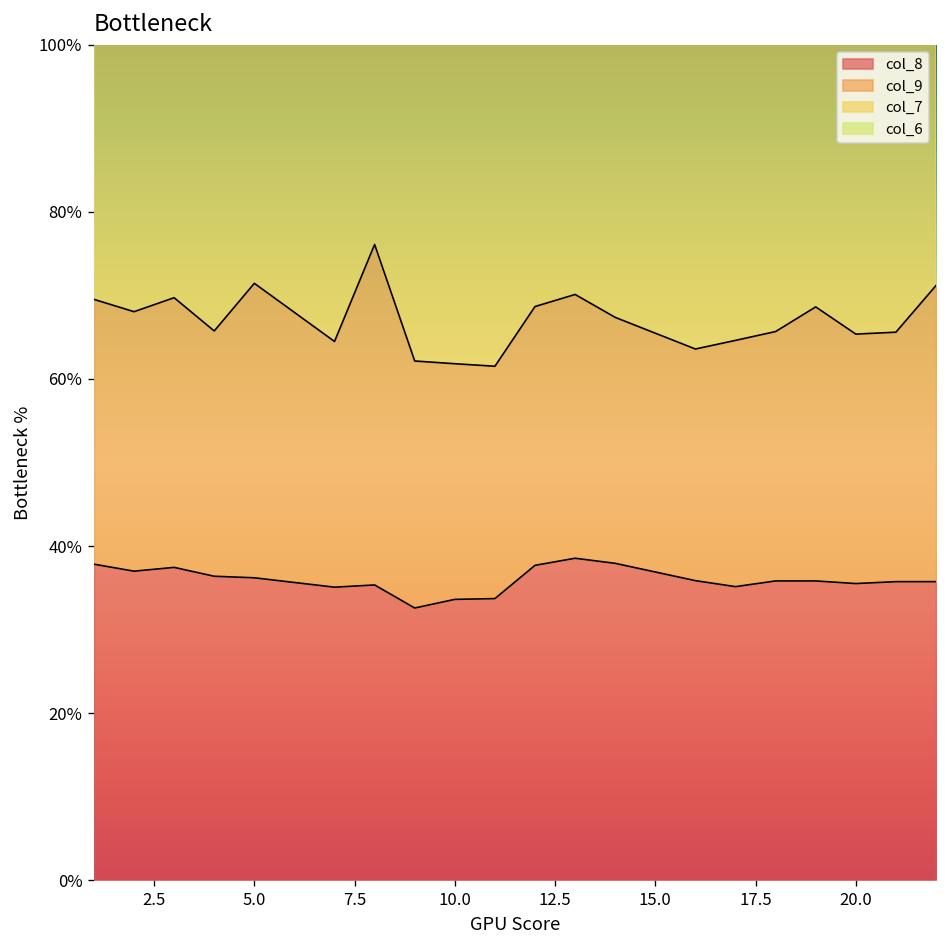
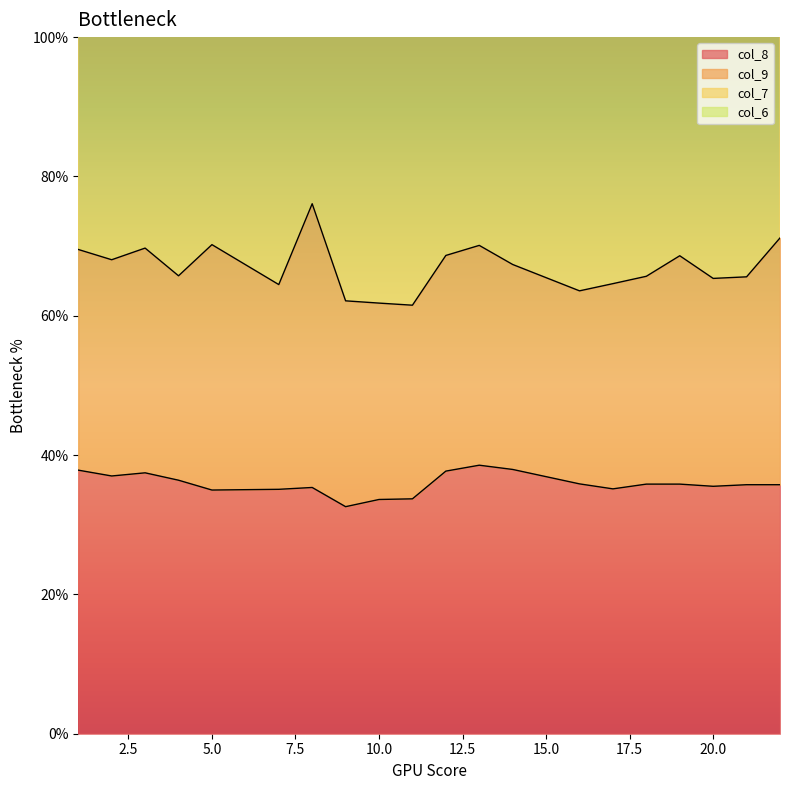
  {
    "col_8": {
-     "5.0": "36%",
+     "5.0": "35%",
      "10.0": "34%",
      "20.0": "36%"
    }
  }
